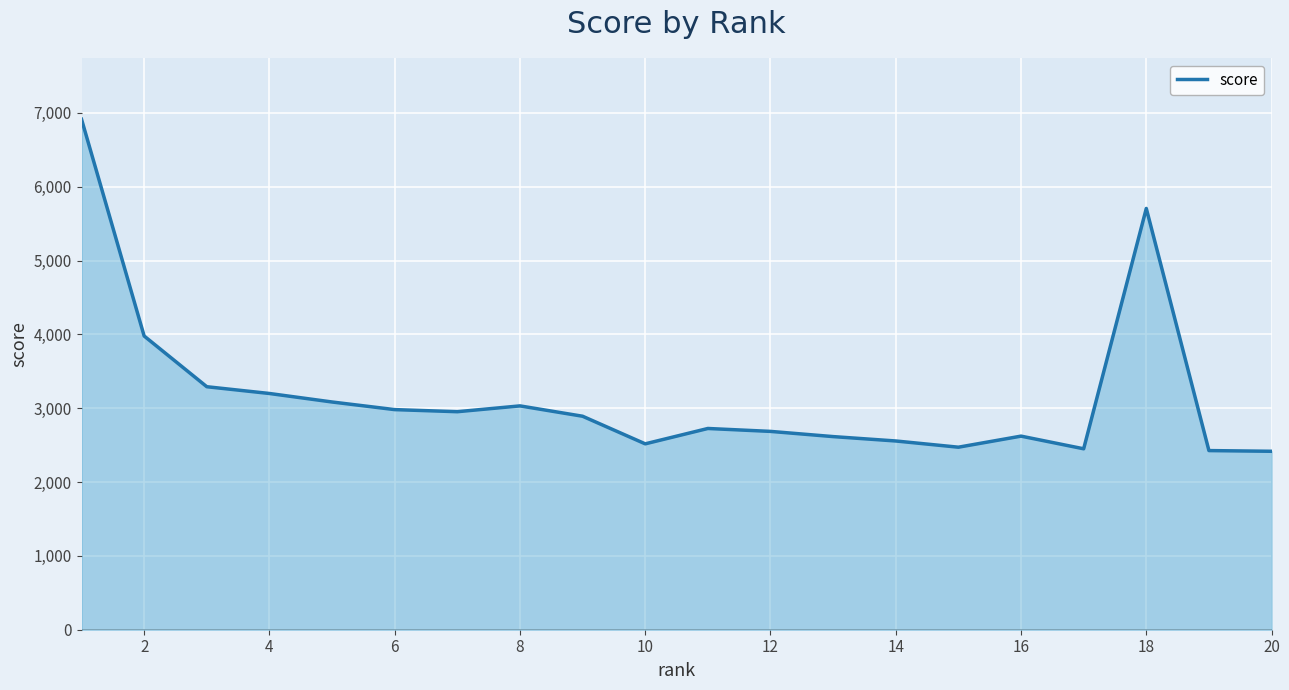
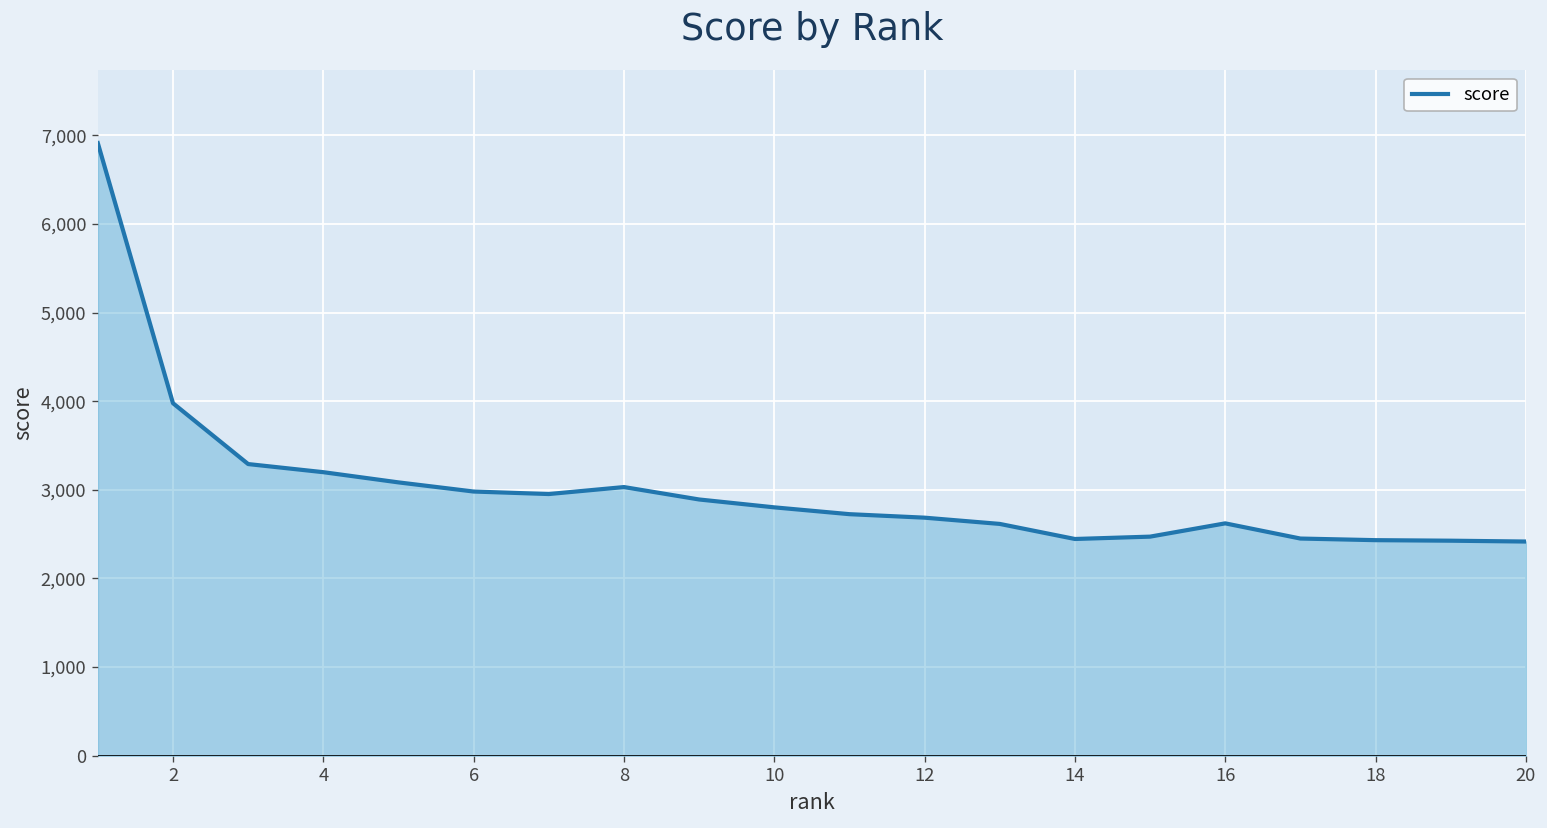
  {
    "2": "4,000",
    "4": "3,200",
    "6": "3,000",
    "8": "3,000",
-   "10": "2,500",
+   "10": "2,800",
    "12": "2,700",
-   "14": "2,600",
+   "14": "2,400",
    "16": "2,600",
-   "18": "5,700",
+   "18": "2,400",
    "20": "2,400"
  }
